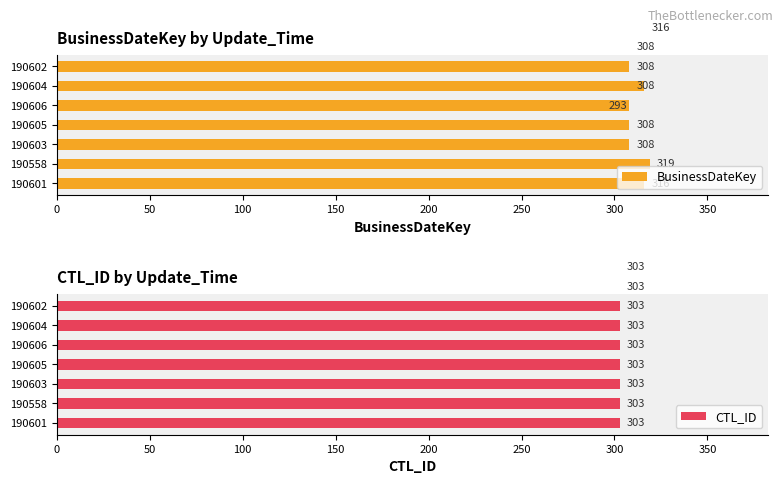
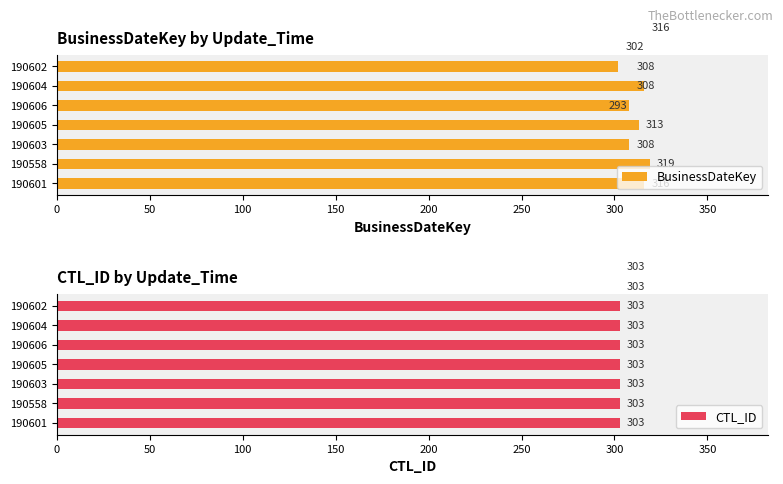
  {
    "BusinessDateKey by Update_Time": {
-     "190602": 308,
-     "190605": 308,
+     "190602": 302,
+     "190605": 313,
      "190603": 308
    },
    "CTL_ID by Update_Time": {
      "190602": 303,
      "190604": 303,
      "190606": 303,
      "190605": 303,
      "190603": 303,
      "190558": 303,
      "190601": 303
    }
  }
